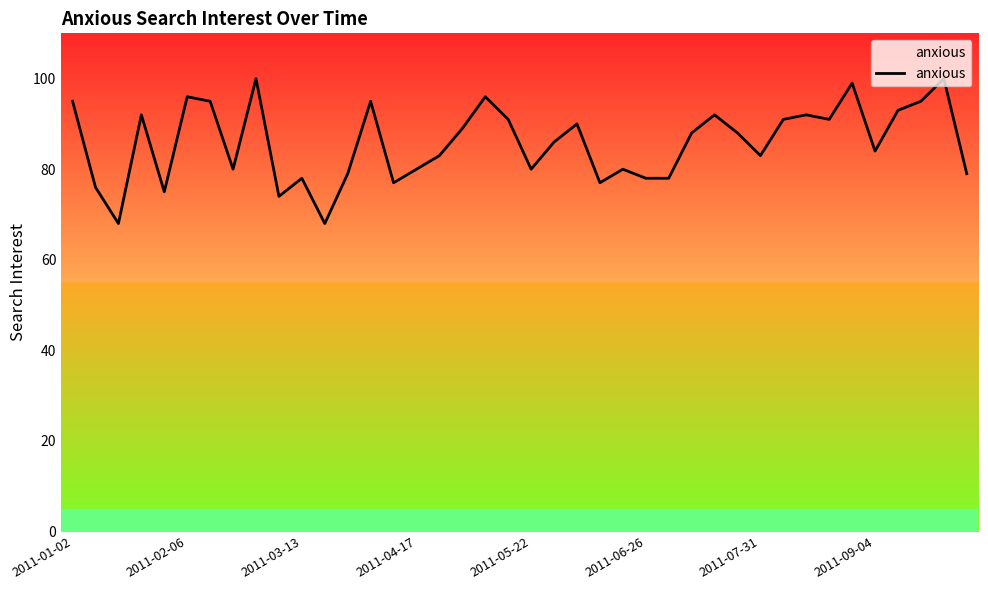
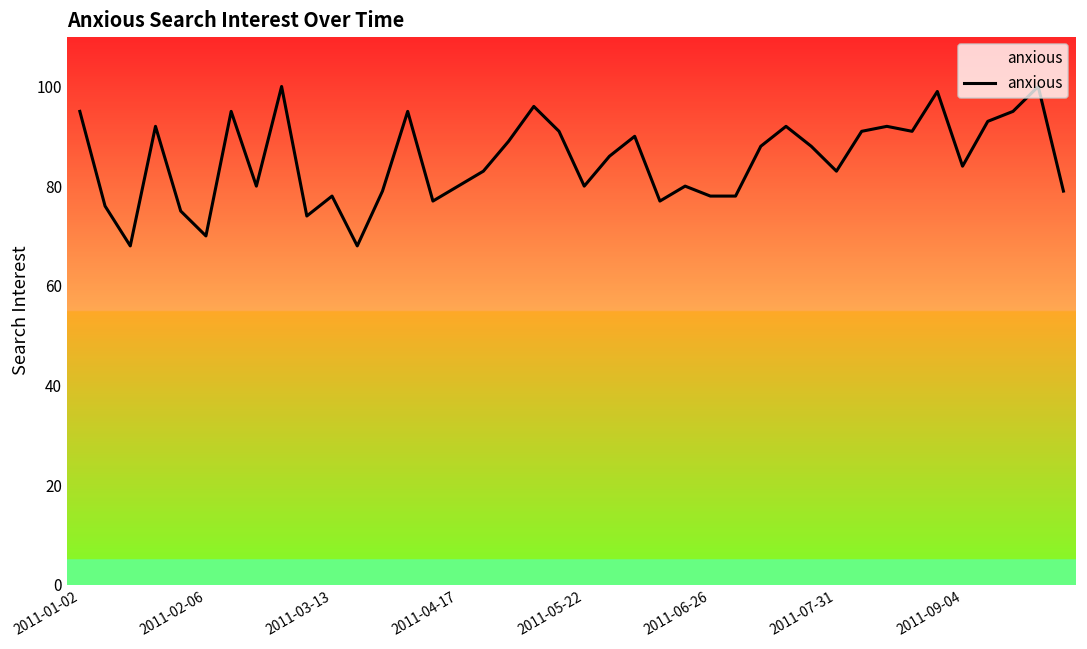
  {
    "2011-01-02": 95,
-   "2011-02-06": 96,
+   "2011-02-06": 70,
    "2011-03-13": 78,
    "2011-04-17": 80,
    "2011-05-22": 80,
    "2011-06-26": 78,
    "2011-07-31": 83,
    "2011-09-04": 84
  }
